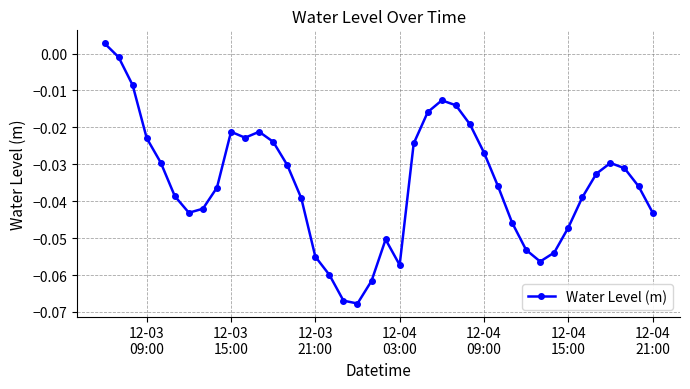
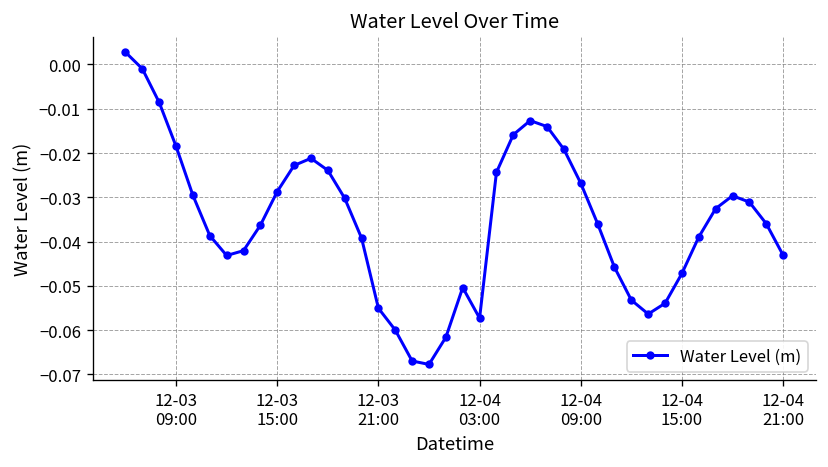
  {
-   "12-03 09:00": -0.023,
-   "12-03 15:00": -0.021,
+   "12-03 09:00": -0.018,
+   "12-03 15:00": -0.029,
    "12-03 21:00": -0.055,
    "12-04 03:00": -0.057,
    "12-04 09:00": -0.027,
    "12-04 15:00": -0.047,
    "12-04 21:00": -0.043
  }
